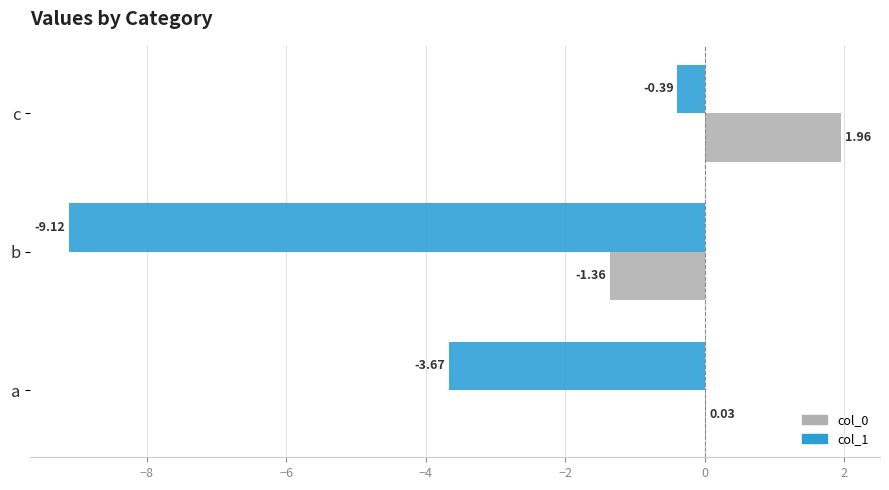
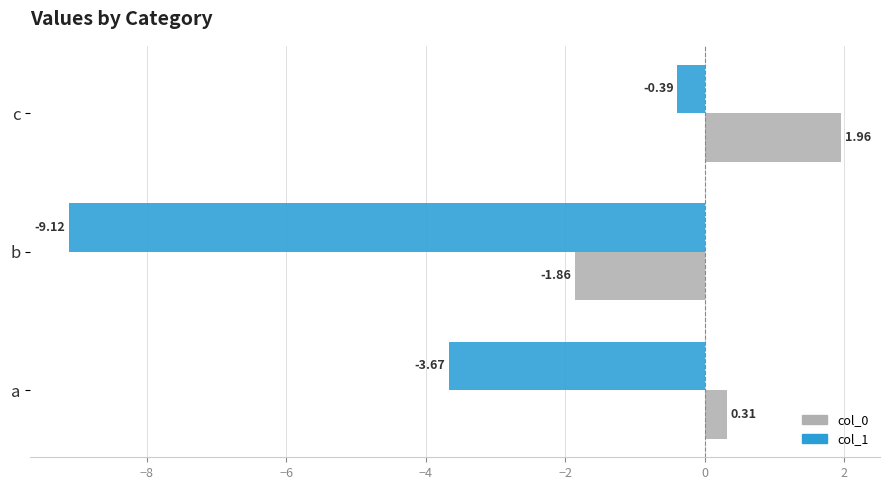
  {
    "col_0": {
      "c": 1.96,
-     "b": -1.36,
-     "a": 0.03
+     "b": -1.86,
+     "a": 0.31
    },
    "col_1": {
      "c": -0.39,
      "b": -9.12,
      "a": -3.67
    }
  }
